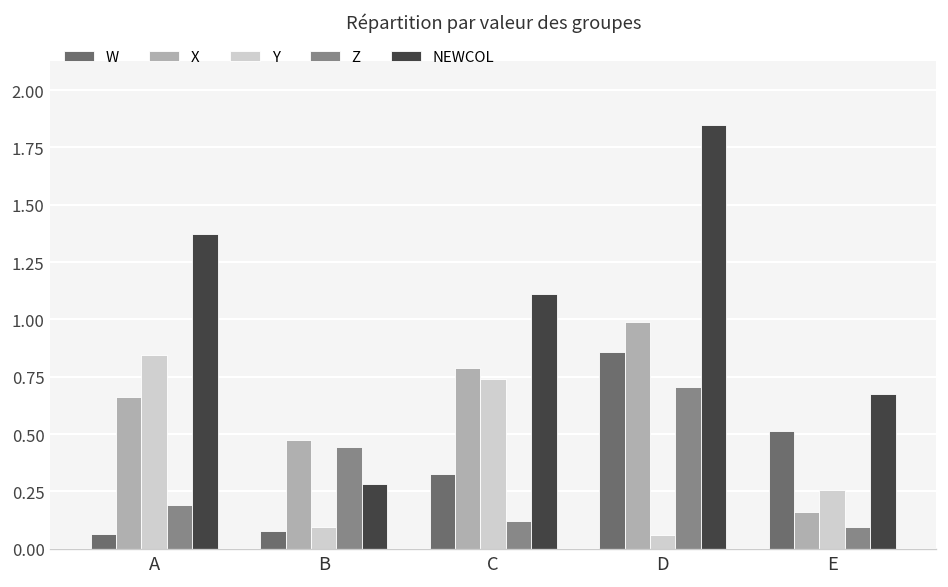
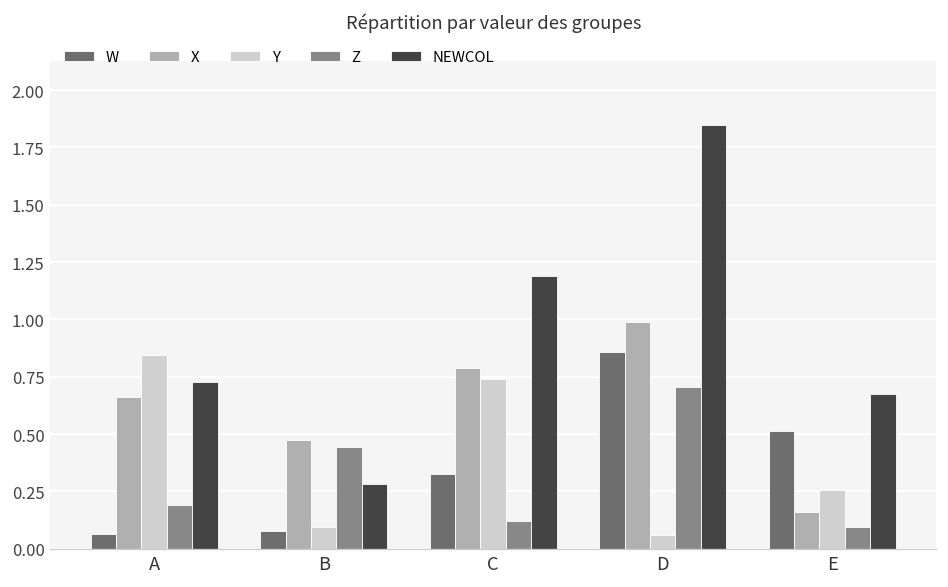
  {
    "NEWCOL": {
-     "A": 1.37,
+     "A": 0.73,
      "B": 0.28,
-     "C": 1.11,
+     "C": 1.19,
      "D": 1.85,
      "E": 0.67
    }
  }
